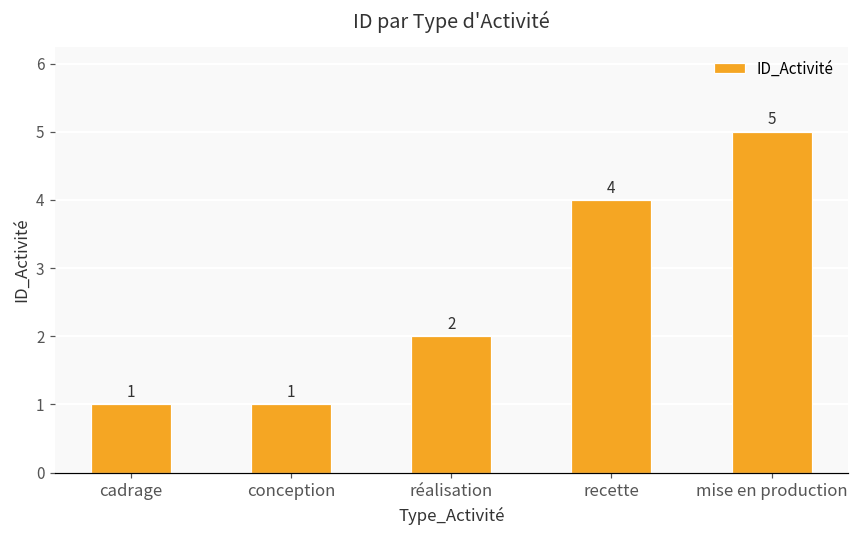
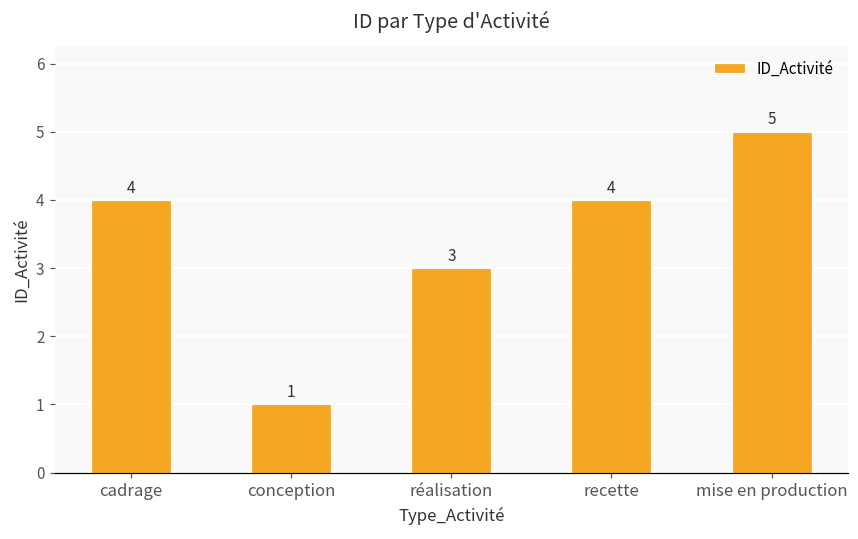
  {
-   "cadrage": 1,
+   "cadrage": 4,
    "conception": 1,
-   "réalisation": 2,
+   "réalisation": 3,
    "recette": 4,
    "mise en production": 5
  }
